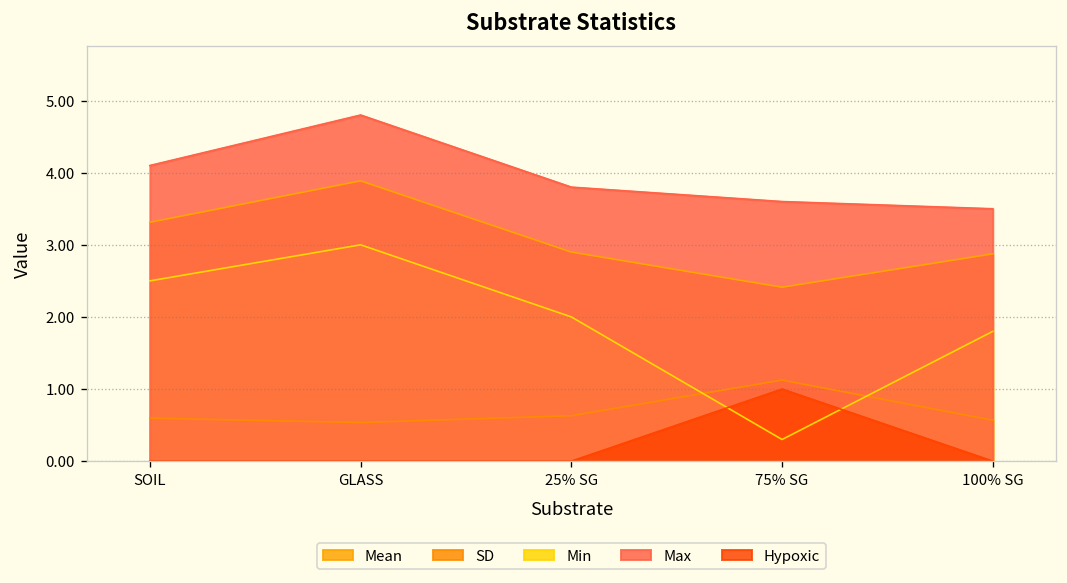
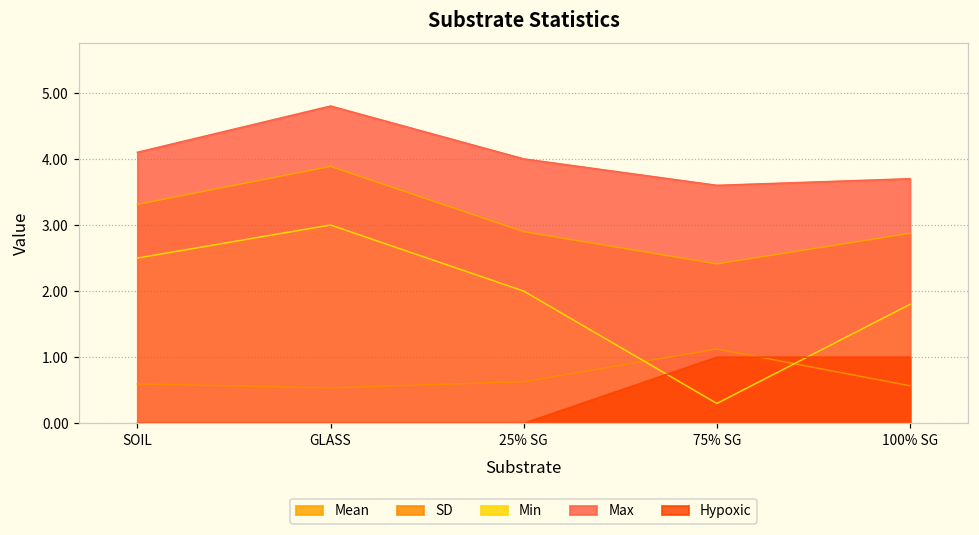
  {
    "Max": {
      "SOIL": 4.1,
      "GLASS": 4.8,
-     "25% SG": 3.8,
+     "25% SG": 4.0,
      "75% SG": 3.6,
-     "100% SG": 3.5
+     "100% SG": 3.7
    },
    "Hypoxic": {
      "SOIL": 0,
      "GLASS": 0,
      "25% SG": 0,
      "75% SG": 1,
-     "100% SG": 0
+     "100% SG": 1
    }
  }
